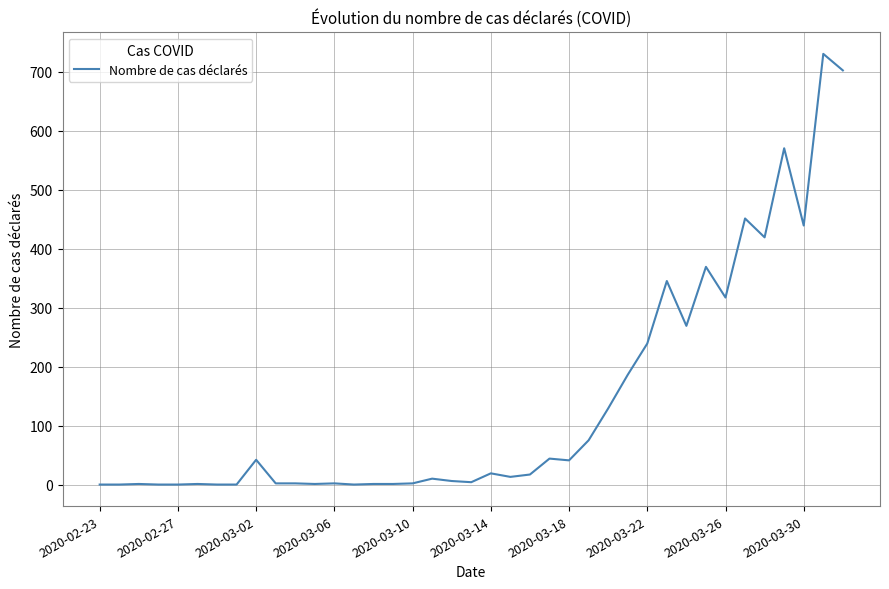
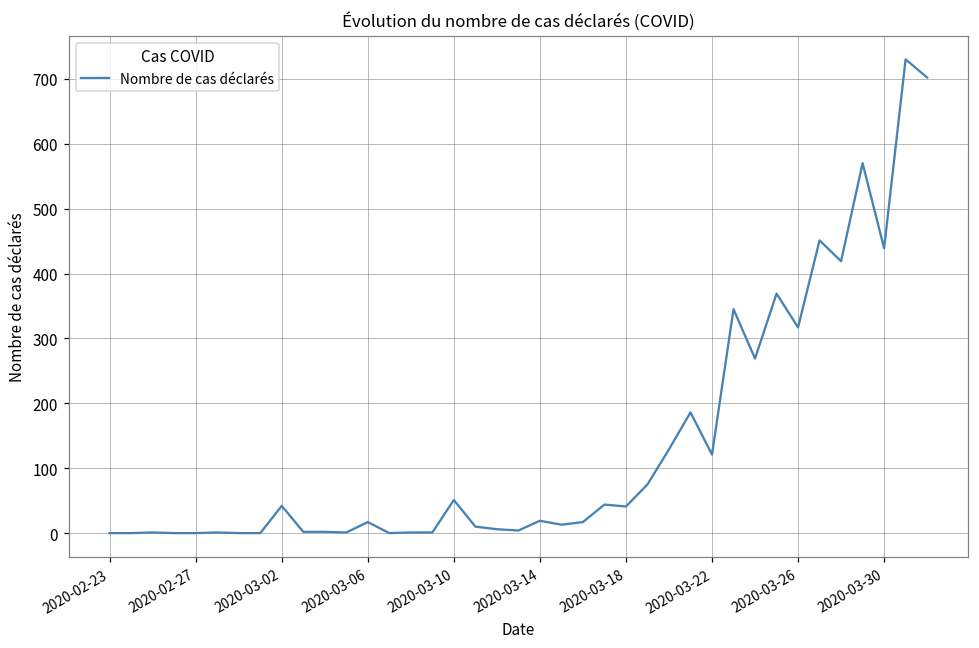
  {
    "2020-02-23": 0,
    "2020-02-27": 0,
    "2020-03-02": 40,
-   "2020-03-06": 0,
-   "2020-03-10": 0,
+   "2020-03-06": 20,
+   "2020-03-10": 50,
    "2020-03-14": 20,
    "2020-03-18": 40,
-   "2020-03-22": 240,
+   "2020-03-22": 120,
    "2020-03-26": 320,
    "2020-03-30": 440
  }
